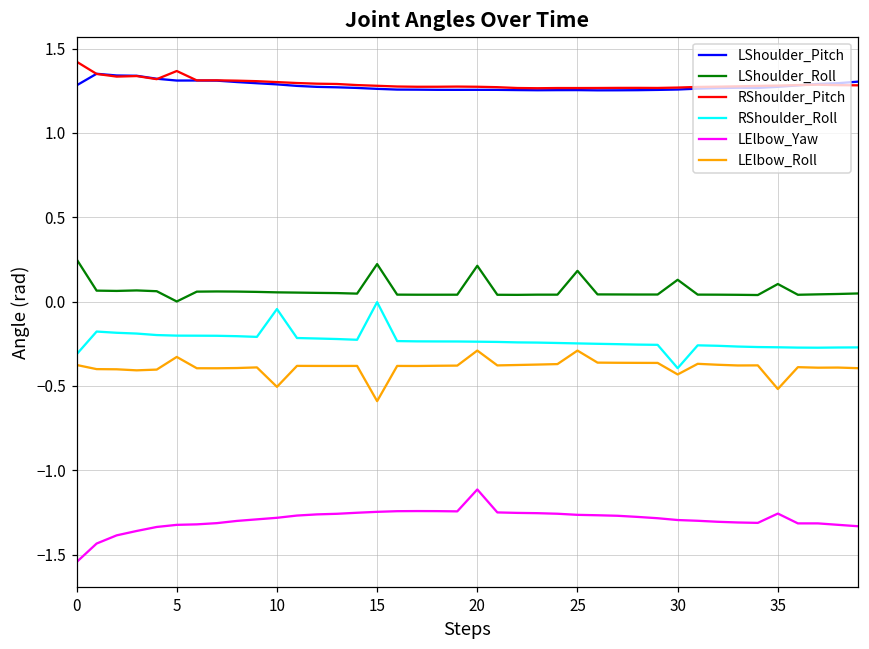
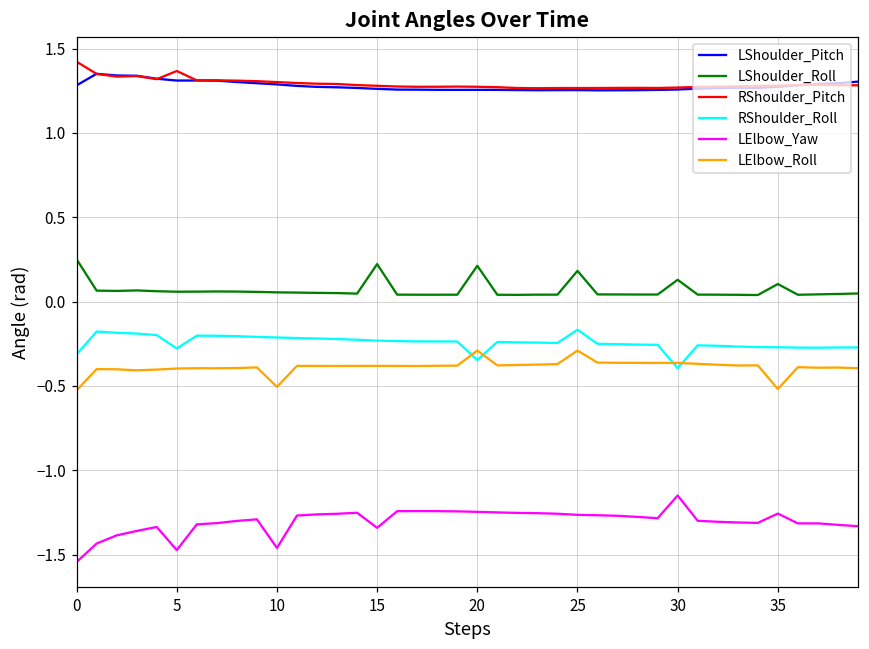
  {
    "LShoulder_Pitch": {
      "0": 1.28,
      "5": 1.31,
      "15": 1.26,
      "20": 1.26
    },
    "LShoulder_Roll": {
      "0": 0.25,
-     "5": 0.00,
+     "5": 0.06,
      "10": 0.05,
      "15": 0.22,
      "20": 0.21,
      "25": 0.18,
      "30": 0.13,
      "35": 0.10
    },
    "RShoulder_Pitch": {
      "0": 1.42,
      "5": 1.37,
      "15": 1.28,
      "20": 1.27
    },
    "RShoulder_Roll": {
      "0": -0.31,
-     "5": -0.20,
-     "10": -0.04,
-     "15": 0.00,
-     "20": -0.24,
-     "25": -0.25,
+     "5": -0.28,
+     "10": -0.21,
+     "15": -0.23,
+     "20": -0.35,
+     "25": -0.17,
      "30": -0.39,
      "35": -0.27
    },
    "LElbow_Yaw": {
      "0": -1.54,
-     "5": -1.32,
-     "10": -1.28,
-     "15": -1.25,
-     "20": -1.11,
+     "5": -1.47,
+     "10": -1.46,
+     "15": -1.34,
+     "20": -1.25,
      "25": -1.26,
-     "30": -1.30,
+     "30": -1.15,
      "35": -1.26
    },
    "LElbow_Roll": {
-     "0": -0.38,
-     "5": -0.33,
+     "0": -0.53,
+     "5": -0.40,
      "10": -0.51,
-     "15": -0.59,
+     "15": -0.38,
      "20": -0.29,
      "25": -0.29,
-     "30": -0.43,
+     "30": -0.36,
      "35": -0.52
    }
  }
